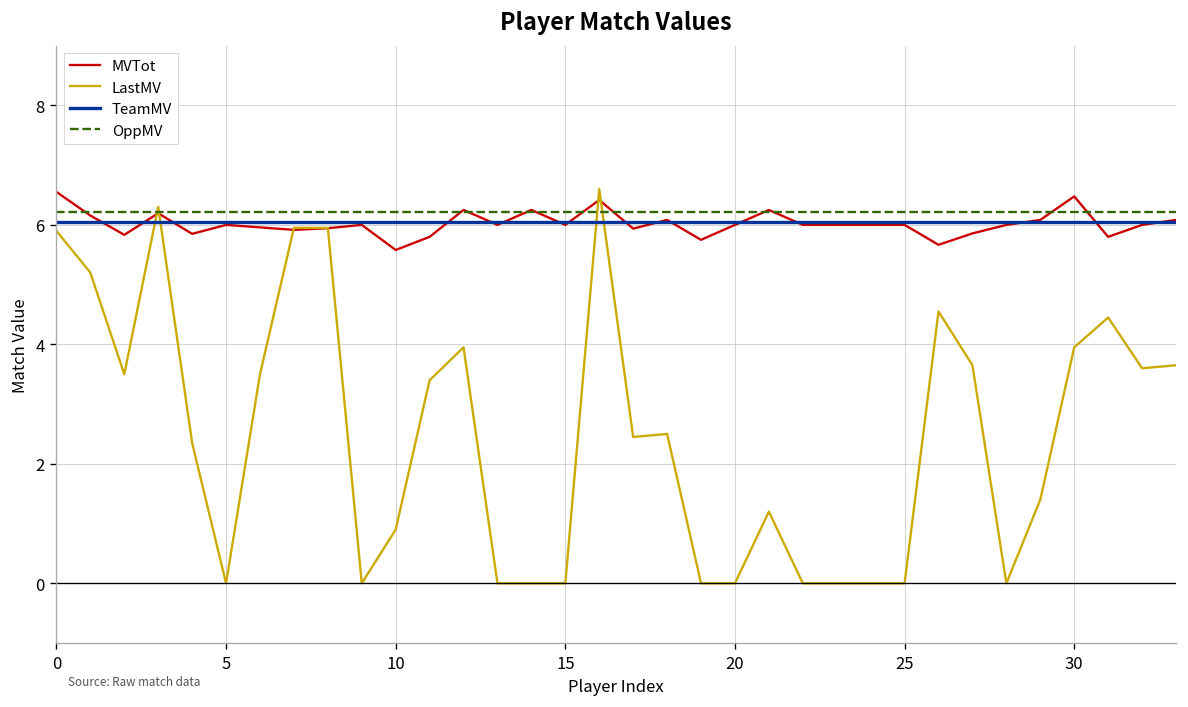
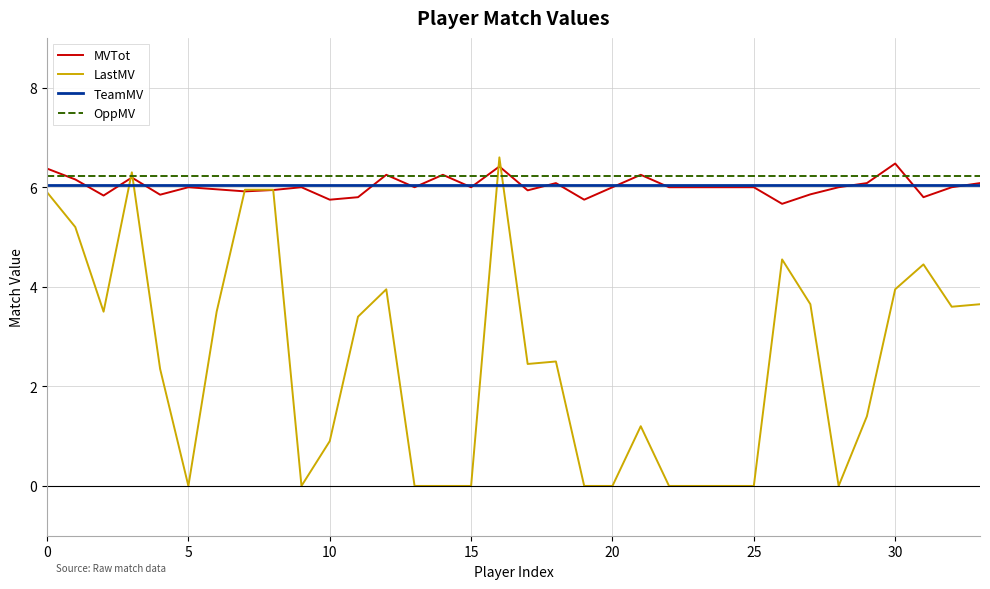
  {
    "MVTot": {
-     "0": 6.6,
-     "10": 5.6,
+     "0": 6.4,
+     "10": 5.8,
      "30": 6.5
    },
    "LastMV": {
      "0": 5.9,
      "5": 0.0,
      "10": 0.9,
      "15": 0.0,
      "20": 0.0,
      "25": 0.0,
      "30": 4.0
    },
    "TeamMV": {
      "0": 6.0,
      "10": 6.0,
      "30": 6.0
    },
    "OppMV": {
      "0": 6.2,
      "5": 6.2,
      "10": 6.2,
      "15": 6.2,
      "20": 6.2,
      "25": 6.2,
      "30": 6.2
    }
  }
